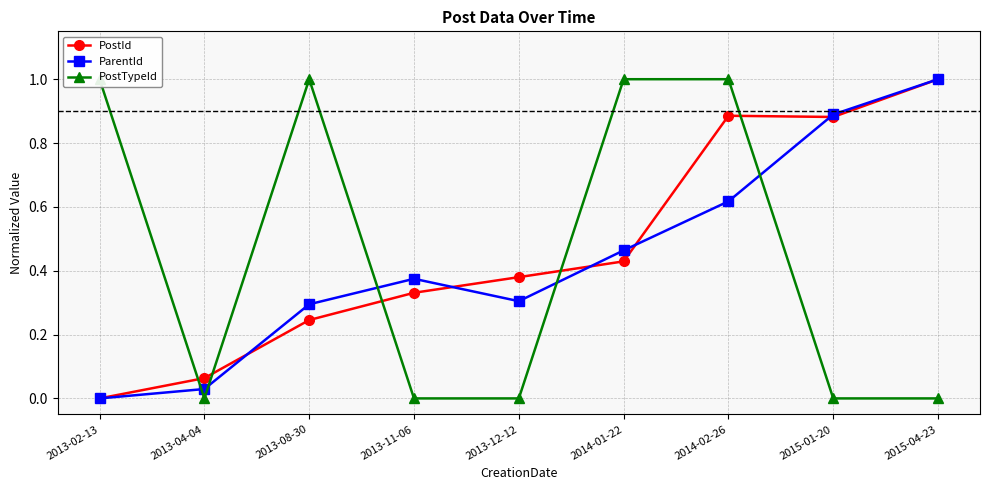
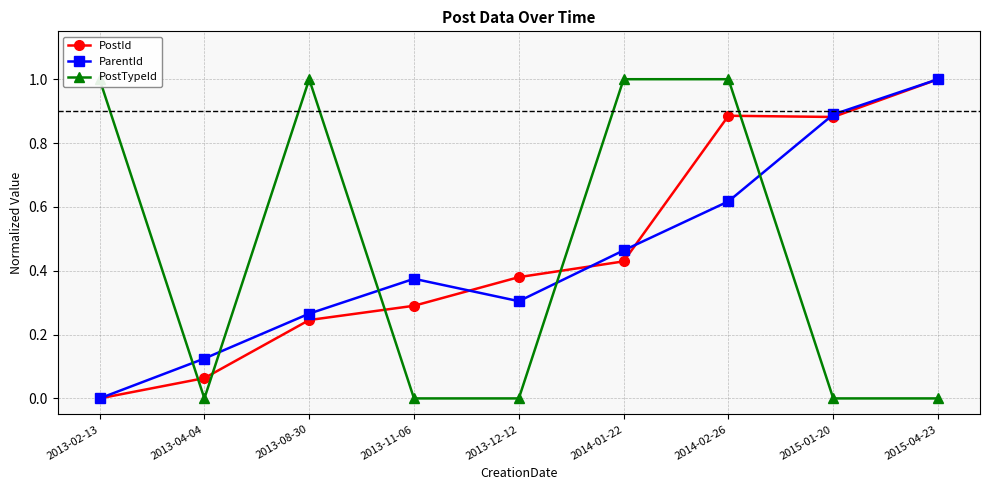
  {
    "PostId": {
      "2013-04-04": 0.06,
      "2013-08-30": 0.25,
-     "2013-11-06": 0.33,
+     "2013-11-06": 0.29,
      "2013-12-12": 0.38,
      "2014-01-22": 0.43,
      "2014-02-26": 0.89
    },
    "ParentId": {
-     "2013-04-04": 0.03,
-     "2013-08-30": 0.29,
+     "2013-04-04": 0.12,
+     "2013-08-30": 0.27,
      "2013-11-06": 0.37,
      "2013-12-12": 0.30,
      "2014-01-22": 0.46,
      "2014-02-26": 0.62
    },
    "PostTypeId": {
      "2013-04-04": 0.00,
      "2013-08-30": 1.00,
      "2013-11-06": 0.00,
      "2013-12-12": 0.00,
      "2014-01-22": 1.00,
      "2014-02-26": 1.00,
      "2015-01-20": 0.00,
      "2015-04-23": 0.00
    }
  }
